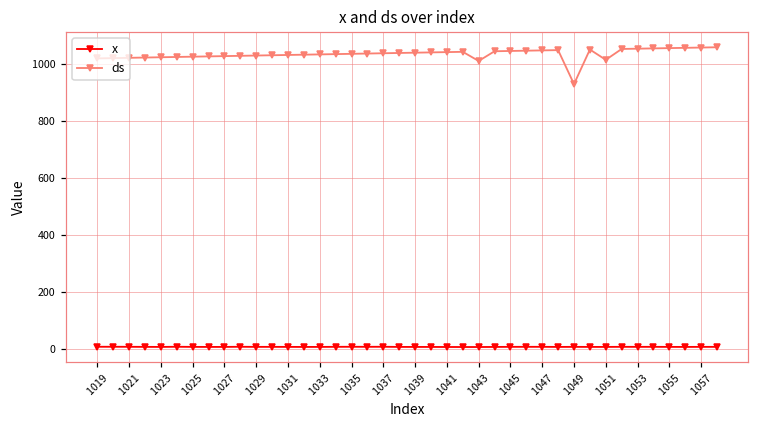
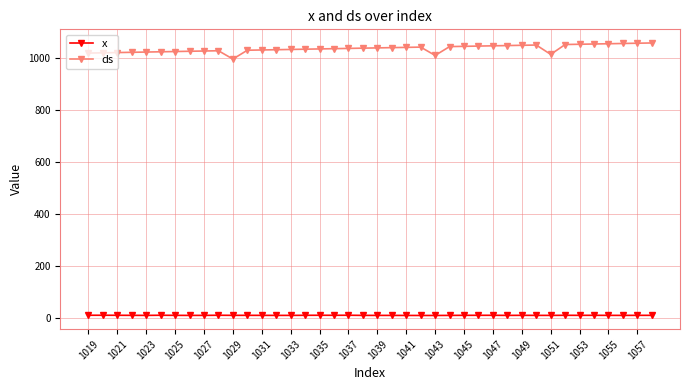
  {
    "x": {
      "1019": 10,
      "1021": 10,
      "1023": 10,
      "1025": 10,
      "1027": 10,
      "1029": 10,
      "1031": 10,
      "1033": 10,
      "1035": 10,
      "1037": 10,
      "1039": 10,
      "1041": 10,
      "1043": 10,
      "1045": 10,
      "1047": 10,
      "1049": 10,
      "1051": 10,
      "1053": 10,
      "1055": 10,
      "1057": 10
    },
    "ds": {
      "1023": 1020,
      "1025": 1030,
      "1027": 1030,
-     "1029": 1030,
+     "1029": 1000,
      "1031": 1030,
      "1033": 1030,
      "1035": 1040,
      "1037": 1040,
      "1039": 1040,
      "1041": 1040,
      "1043": 1010,
      "1045": 1050,
      "1047": 1050,
-     "1049": 930,
+     "1049": 1050,
      "1051": 1010,
      "1053": 1050,
      "1055": 1060,
      "1057": 1060
    }
  }
